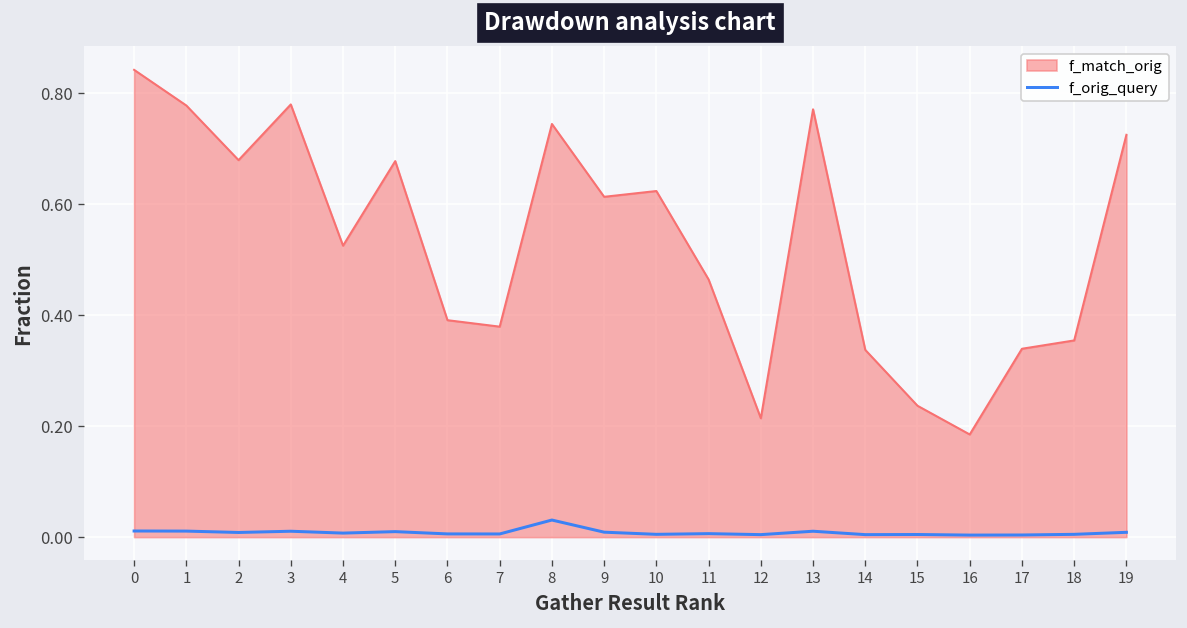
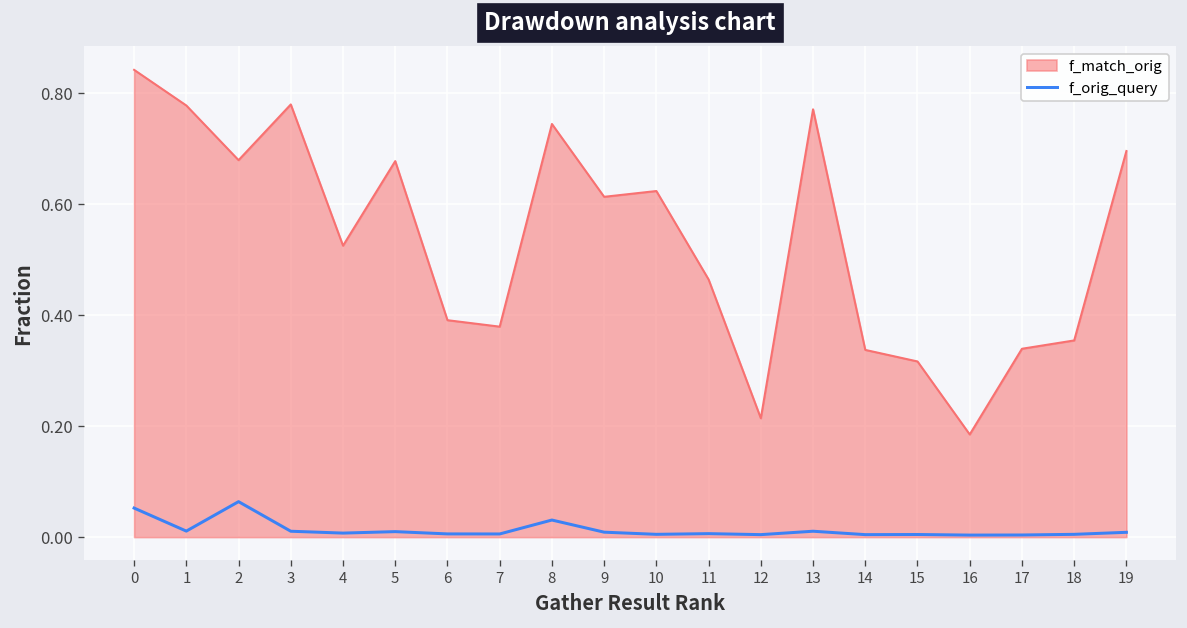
  {
    "f_match_orig": {
      "0": 0.84,
      "1": 0.78,
      "2": 0.68,
      "3": 0.78,
      "4": 0.53,
      "5": 0.68,
      "6": 0.39,
      "7": 0.38,
      "8": 0.74,
      "9": 0.61,
      "10": 0.62,
      "11": 0.46,
      "12": 0.21,
      "13": 0.77,
      "14": 0.34,
-     "15": 0.24,
+     "15": 0.32,
      "16": 0.19,
      "17": 0.34,
      "18": 0.35,
-     "19": 0.73
+     "19": 0.70
    },
    "f_orig_query": {
-     "0": 0.01,
+     "0": 0.05,
      "1": 0.01,
-     "2": 0.01,
+     "2": 0.06,
      "3": 0.01,
      "4": 0.01,
      "5": 0.01,
      "6": 0.01,
      "7": 0.01,
      "8": 0.03,
      "9": 0.01,
      "10": 0.00,
      "11": 0.01,
      "12": 0.00,
      "13": 0.01,
      "14": 0.00,
      "15": 0.00,
      "16": 0.00,
      "17": 0.00,
      "18": 0.00,
      "19": 0.01
    }
  }
